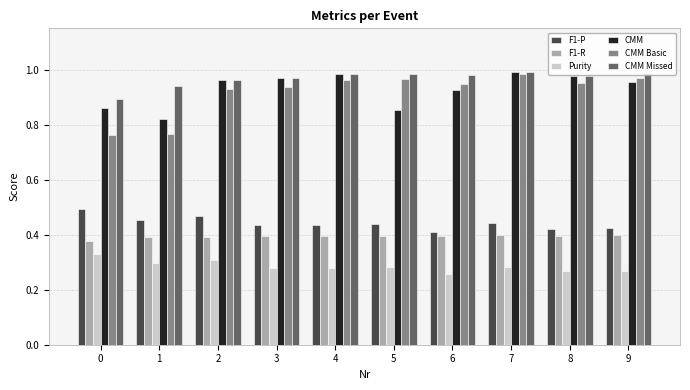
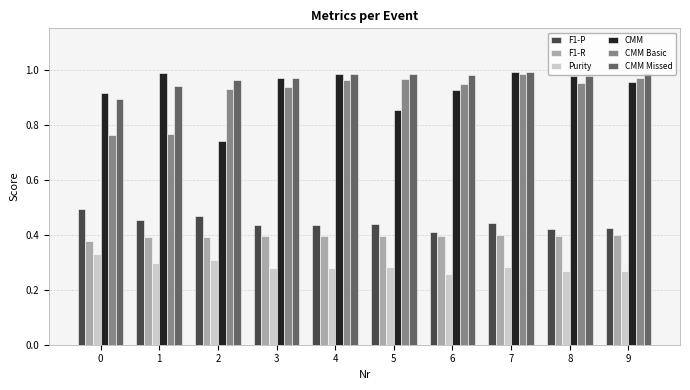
  {
    "CMM": {
-     "0": 0.86,
-     "1": 0.82,
-     "2": 0.96,
+     "0": 0.91,
+     "1": 0.99,
+     "2": 0.74,
      "3": 0.97,
      "4": 0.99,
      "5": 0.85,
      "6": 0.92,
      "7": 0.99,
      "8": 0.98,
      "9": 0.96
    }
  }
